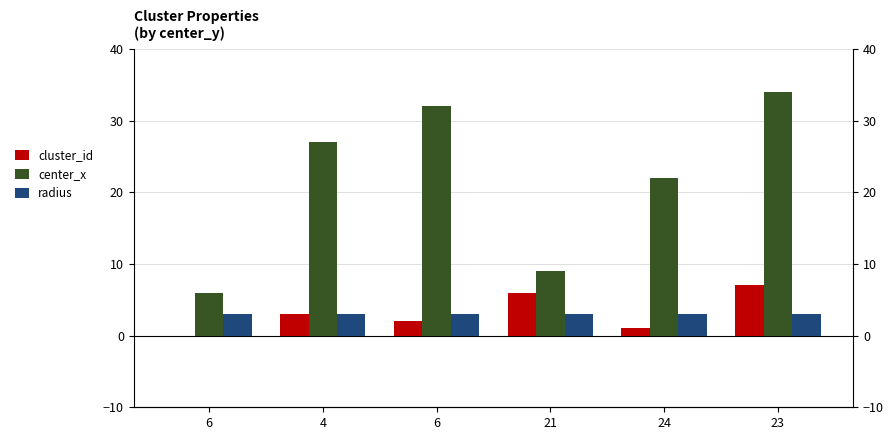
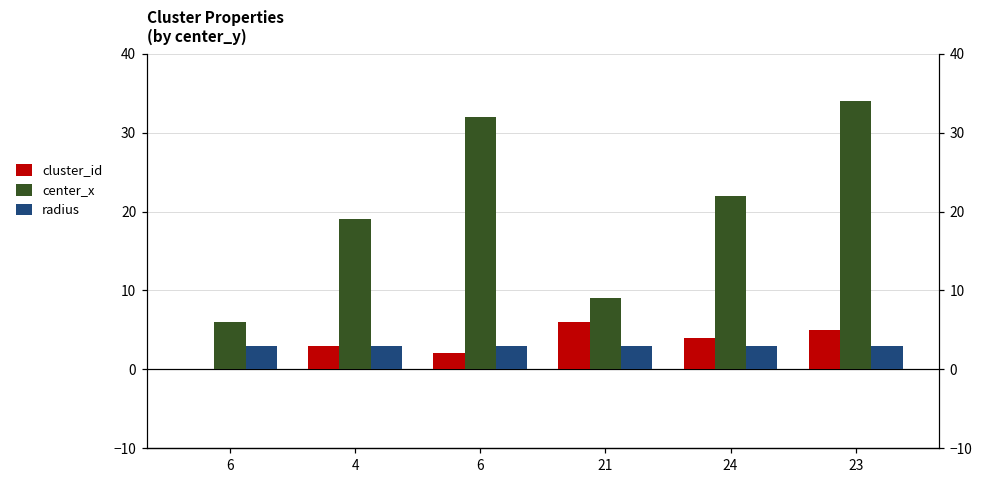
  {
    "cluster_id": {
      "4": 3,
      "21": 6,
-     "24": 1,
-     "23": 7
+     "24": 4,
+     "23": 5
    },
    "center_x": {
-     "4": 27,
+     "4": 19,
      "21": 9,
      "24": 22,
      "23": 34
    },
    "radius": {
      "4": 3,
      "21": 3,
      "24": 3,
      "23": 3
    }
  }
